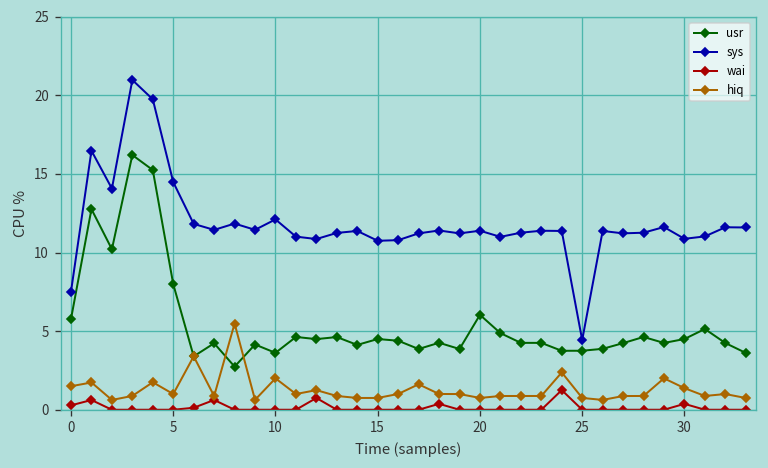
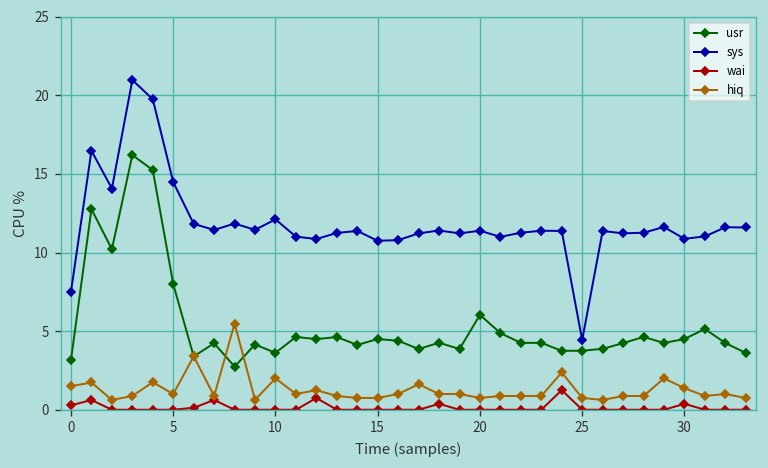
  {
    "usr": {
-     "0": 5.8,
+     "0": 3.2,
      "5": 8.0,
      "10": 3.6,
      "15": 4.5,
      "20": 6.0,
      "25": 3.8,
      "30": 4.5
    },
    "sys": {
      "0": 7.5,
      "5": 14.5,
      "10": 12.1,
      "15": 10.8,
      "20": 11.4,
      "25": 4.4,
      "30": 10.9
    },
    "wai": {
      "0": 0.3,
      "5": 0.0,
      "10": 0.0,
      "15": 0.0,
      "20": 0.0,
      "25": 0.0,
      "30": 0.4
    },
    "hiq": {
      "0": 1.5,
      "5": 1.0,
      "10": 2.0,
      "15": 0.8,
      "20": 0.8,
      "25": 0.8,
      "30": 1.4
    }
  }
